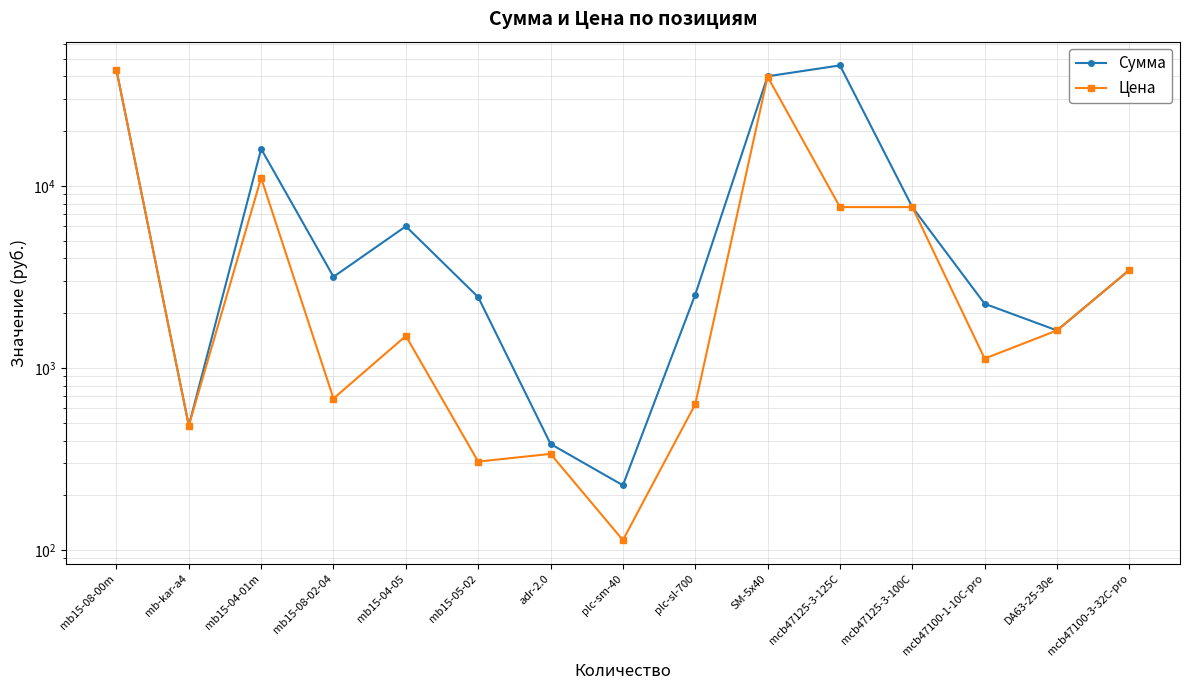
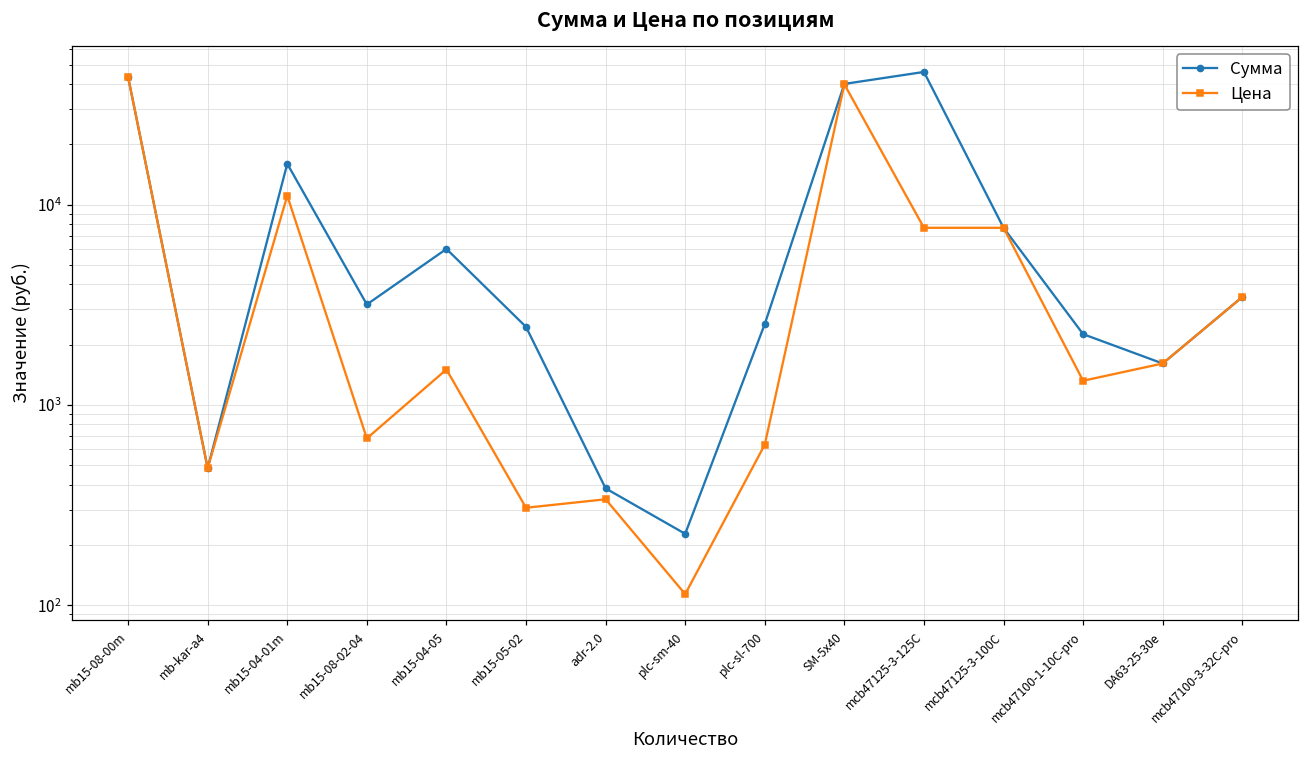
  {
    "Сумма": {
      "mb15-04-01m": 16000,
      "mb15-08-02-04": 3200,
      "mb15-04-05": 6000,
      "mb15-05-02": 2500,
      "adr-2.0": 380,
      "plc-sm-40": 230,
      "plc-sl-700": 2500,
      "mcb47125-3-125C": 46000,
      "mcb47100-1-10C-pro": 2300
    },
    "Цена": {
      "mb15-04-01m": 11000,
      "mb15-08-02-04": 680,
      "mb15-04-05": 1500,
      "mb15-05-02": 310,
      "adr-2.0": 340,
      "plc-sm-40": 110,
      "plc-sl-700": 630,
      "mcb47125-3-125C": 7700,
-     "mcb47100-1-10C-pro": 1100
+     "mcb47100-1-10C-pro": 1300
    }
  }
